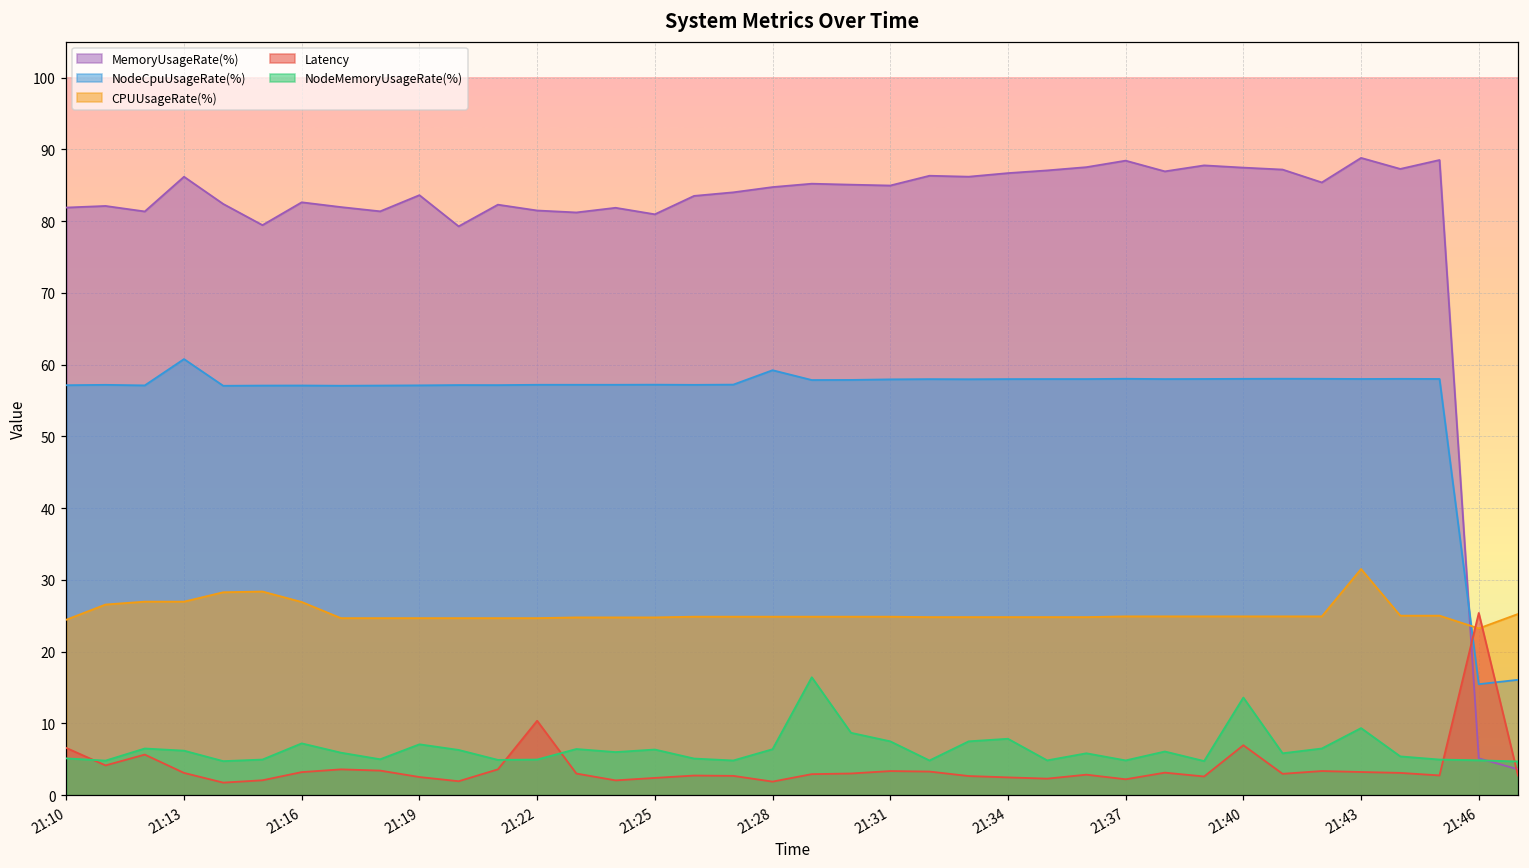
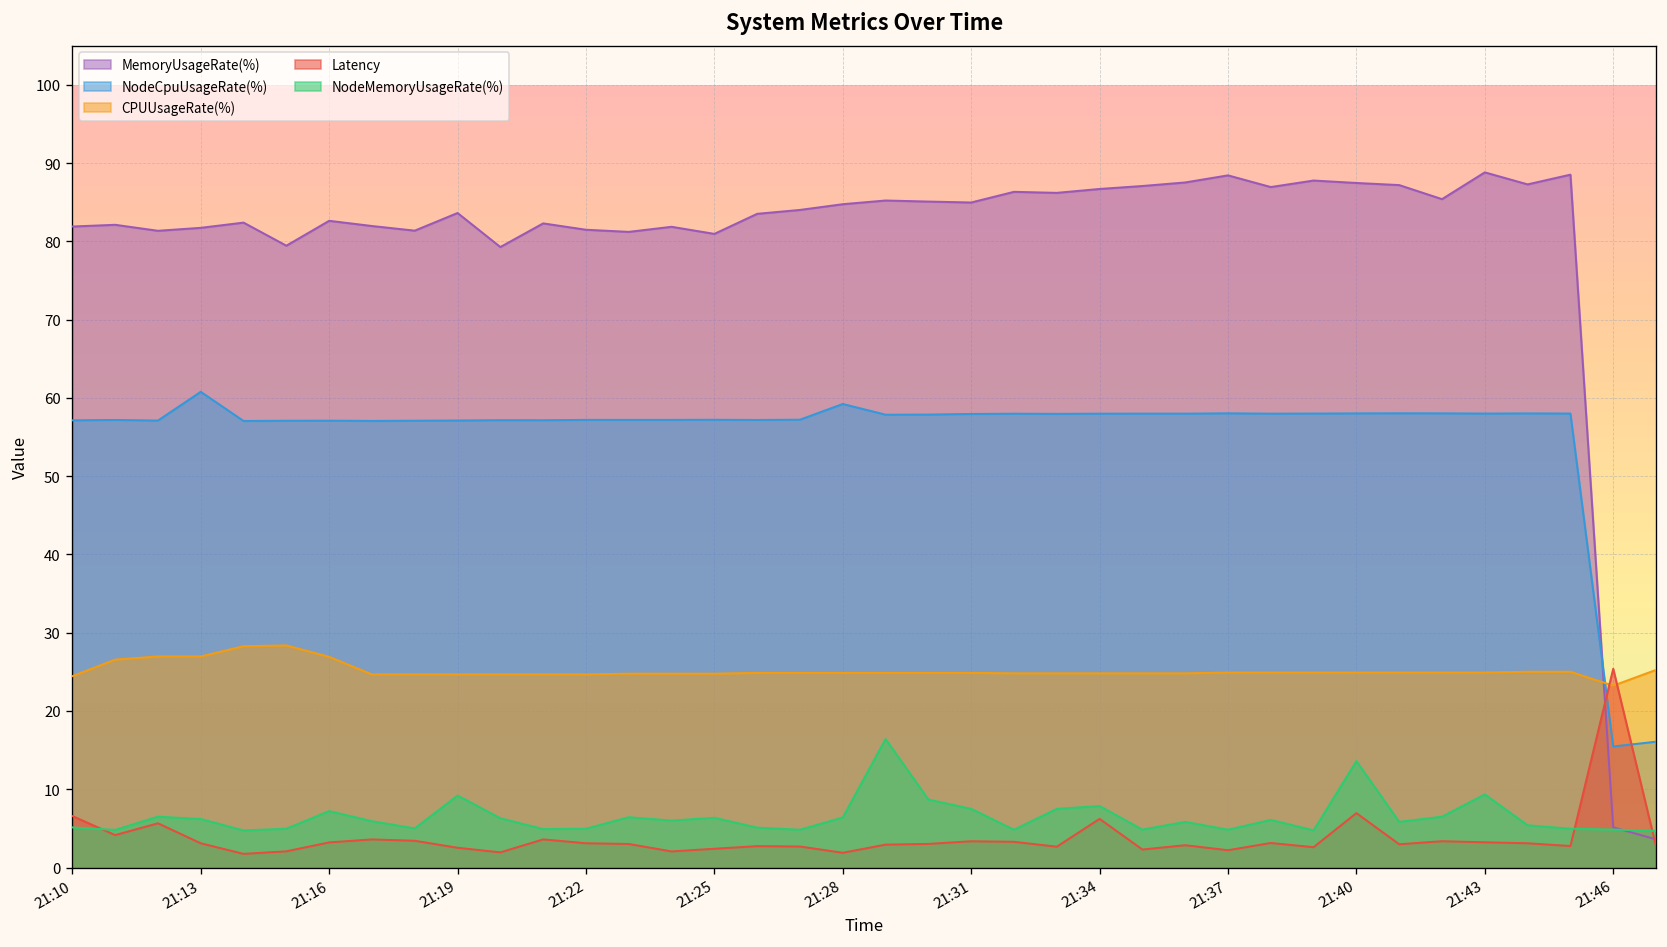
  {
    "MemoryUsageRate(%)": {
      "21:10": 82,
-     "21:13": 86,
+     "21:13": 82,
      "21:16": 83,
      "21:19": 84,
      "21:22": 81,
      "21:25": 81,
      "21:28": 85,
      "21:31": 85,
      "21:34": 87,
      "21:37": 88,
      "21:40": 87,
      "21:43": 89
    },
    "NodeCpuUsageRate(%)": {
      "21:10": 57,
      "21:13": 61,
      "21:16": 57,
      "21:19": 57,
      "21:22": 57,
      "21:25": 57,
      "21:28": 59,
      "21:31": 58,
      "21:34": 58,
      "21:37": 58,
      "21:40": 58,
      "21:43": 58,
      "21:46": 15
    },
    "CPUUsageRate(%)": {
      "21:10": 24,
      "21:13": 27,
      "21:16": 27,
      "21:19": 25,
      "21:22": 25,
      "21:25": 25,
      "21:28": 25,
      "21:31": 25,
      "21:34": 25,
      "21:37": 25,
      "21:40": 25,
-     "21:43": 32,
+     "21:43": 25,
      "21:46": 23
    },
    "Latency": {
      "21:10": 7,
      "21:13": 3,
      "21:16": 3,
      "21:19": 3,
-     "21:22": 10,
+     "21:22": 3,
      "21:25": 2,
      "21:28": 2,
      "21:31": 3,
-     "21:34": 2,
+     "21:34": 6,
      "21:37": 2,
      "21:40": 7,
      "21:43": 3,
      "21:46": 25
    },
    "NodeMemoryUsageRate(%)": {
      "21:10": 5,
      "21:13": 6,
      "21:16": 7,
-     "21:19": 7,
+     "21:19": 9,
      "21:22": 5,
      "21:25": 6,
      "21:28": 6,
      "21:31": 8,
      "21:34": 8,
      "21:37": 5,
      "21:40": 14,
      "21:43": 9
    }
  }
